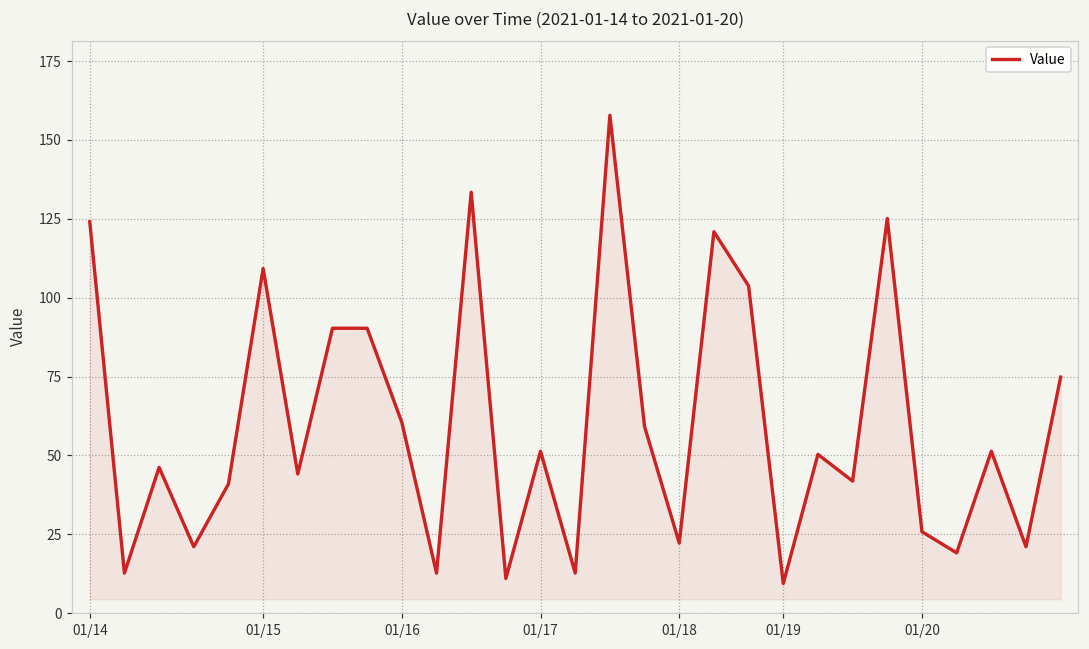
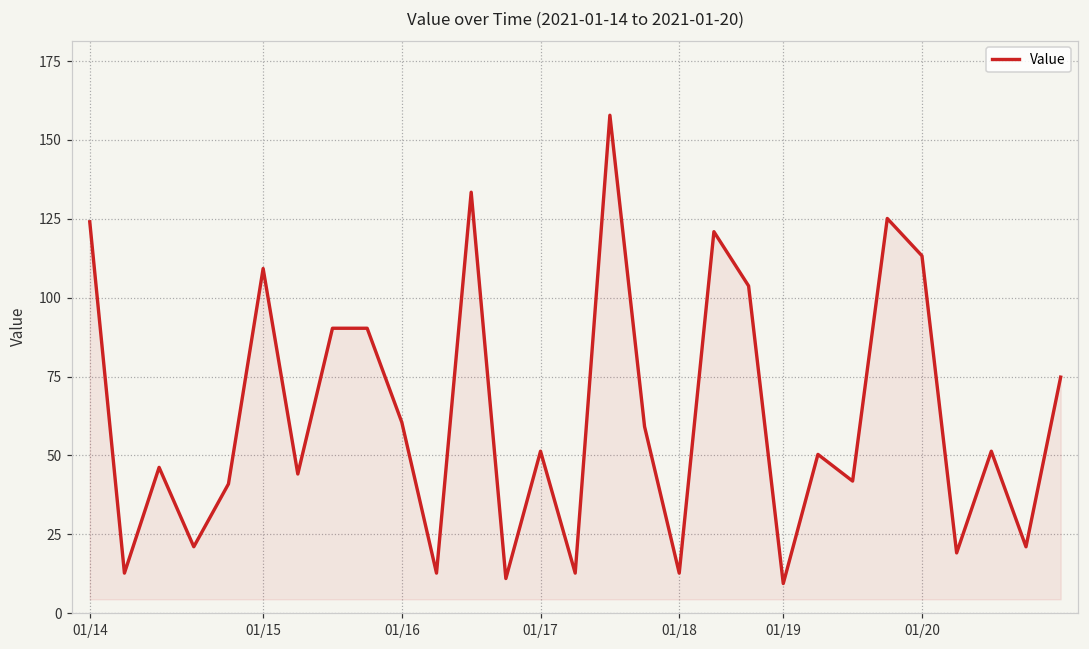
  {
    "01/14": 124,
    "01/15": 109,
    "01/16": 60,
    "01/17": 51,
-   "01/18": 22,
+   "01/18": 13,
    "01/19": 9,
-   "01/20": 26
+   "01/20": 113
  }
